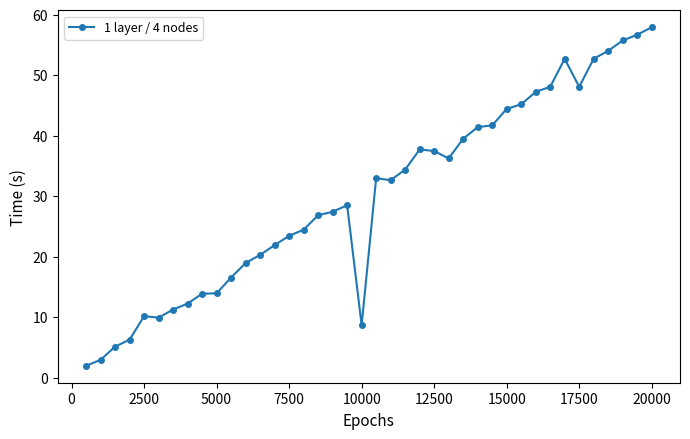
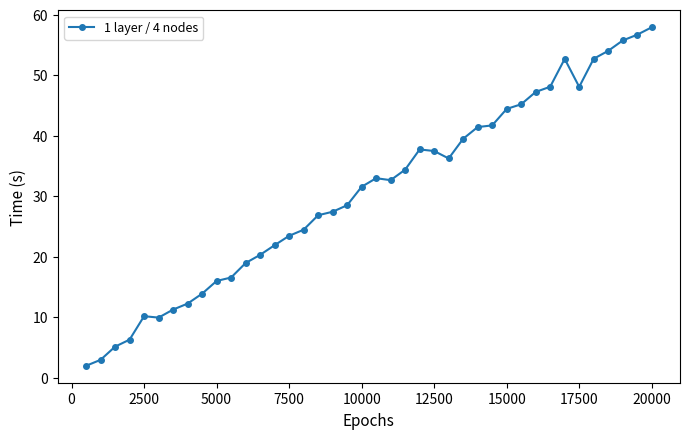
  {
    "2500": 10,
-   "5000": 14,
+   "5000": 16,
    "7500": 23,
-   "10000": 9,
+   "10000": 32,
    "12500": 37,
    "15000": 44,
    "17500": 48,
    "20000": 58
  }
